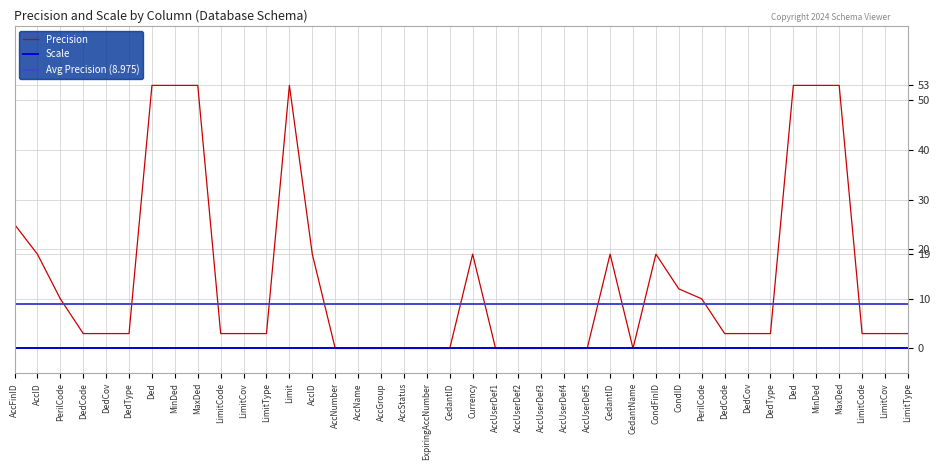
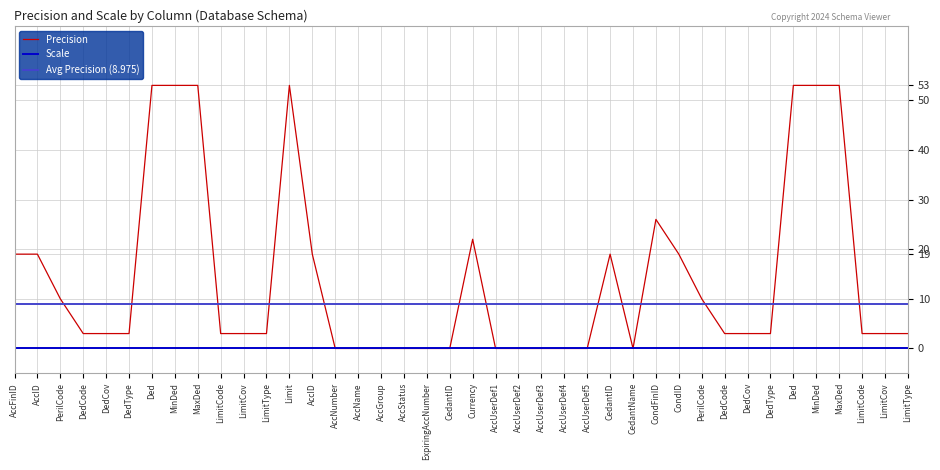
  {
    "Precision": {
-     "AccFinID": 25,
+     "AccFinID": 19,
      "Limit": 53,
-     "Currency": 19,
-     "CondFinID": 19,
-     "CondID": 12
+     "Currency": 22,
+     "CondFinID": 26,
+     "CondID": 19
    },
    "Scale": {
      "AccFinID": 0,
      "Limit": 0,
      "Currency": 0,
      "CondFinID": 0,
      "CondID": 0
    }
  }
